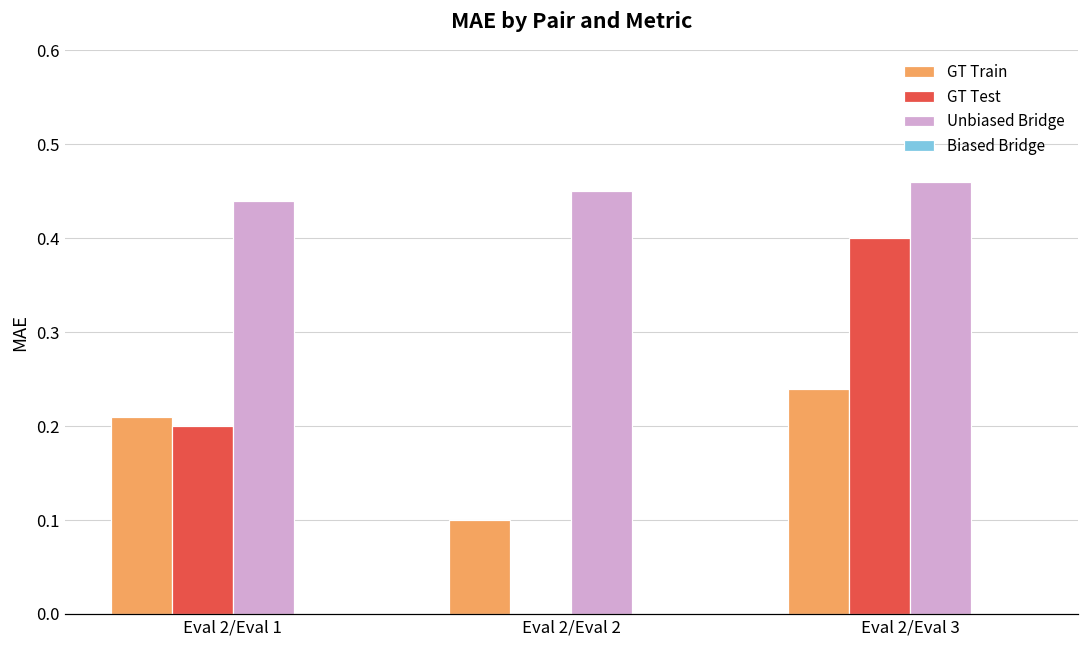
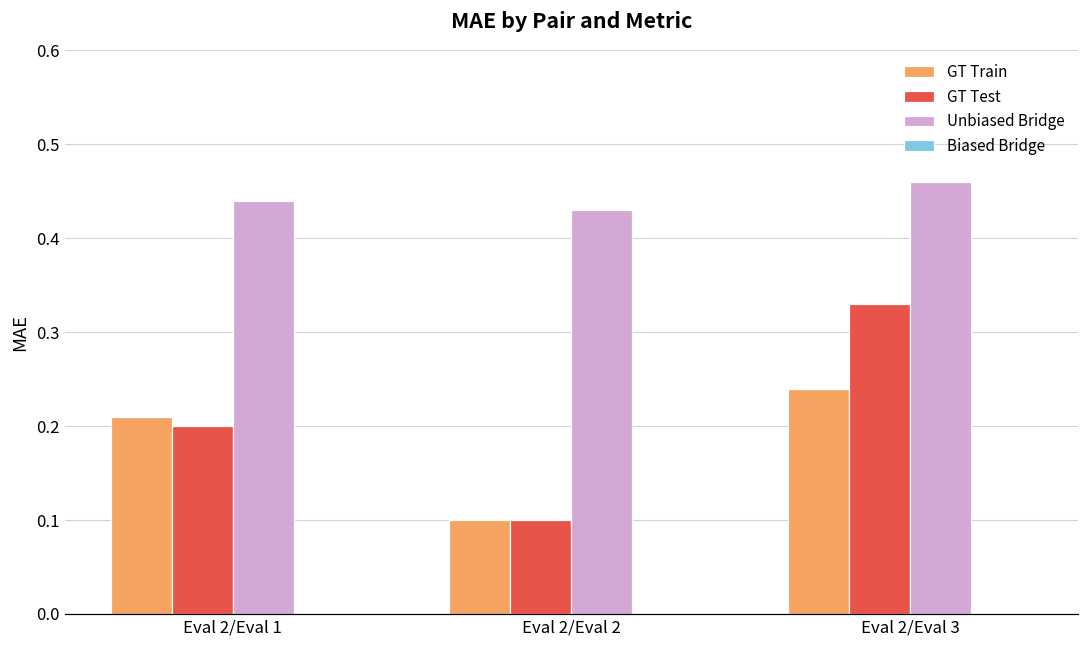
  {
    "GT Train": {
      "Eval 2/Eval 1": 0.21,
      "Eval 2/Eval 2": 0.10,
      "Eval 2/Eval 3": 0.24
    },
    "GT Test": {
      "Eval 2/Eval 1": 0.20,
-     "Eval 2/Eval 2": 0.0,
-     "Eval 2/Eval 3": 0.40
+     "Eval 2/Eval 2": 0.1,
+     "Eval 2/Eval 3": 0.33
    },
    "Unbiased Bridge": {
      "Eval 2/Eval 1": 0.44,
-     "Eval 2/Eval 2": 0.45,
+     "Eval 2/Eval 2": 0.43,
      "Eval 2/Eval 3": 0.46
    },
    "Biased Bridge": {
      "Eval 2/Eval 1": 0.00,
      "Eval 2/Eval 2": 0.00,
      "Eval 2/Eval 3": 0.00
    }
  }
